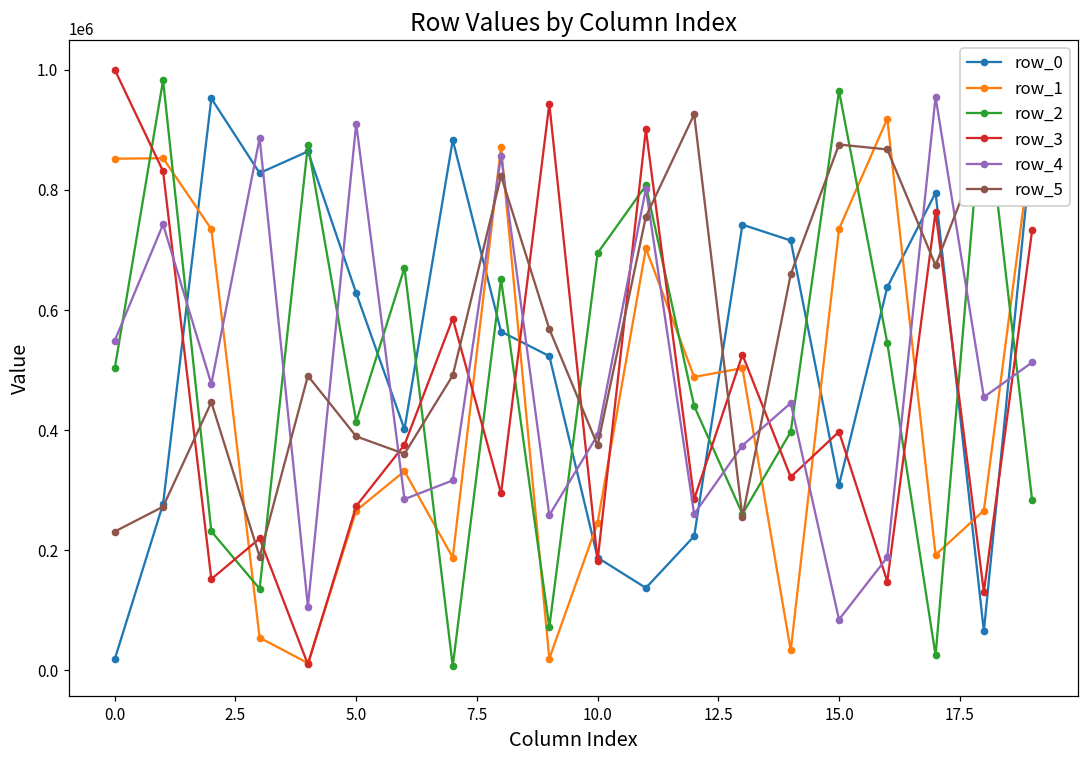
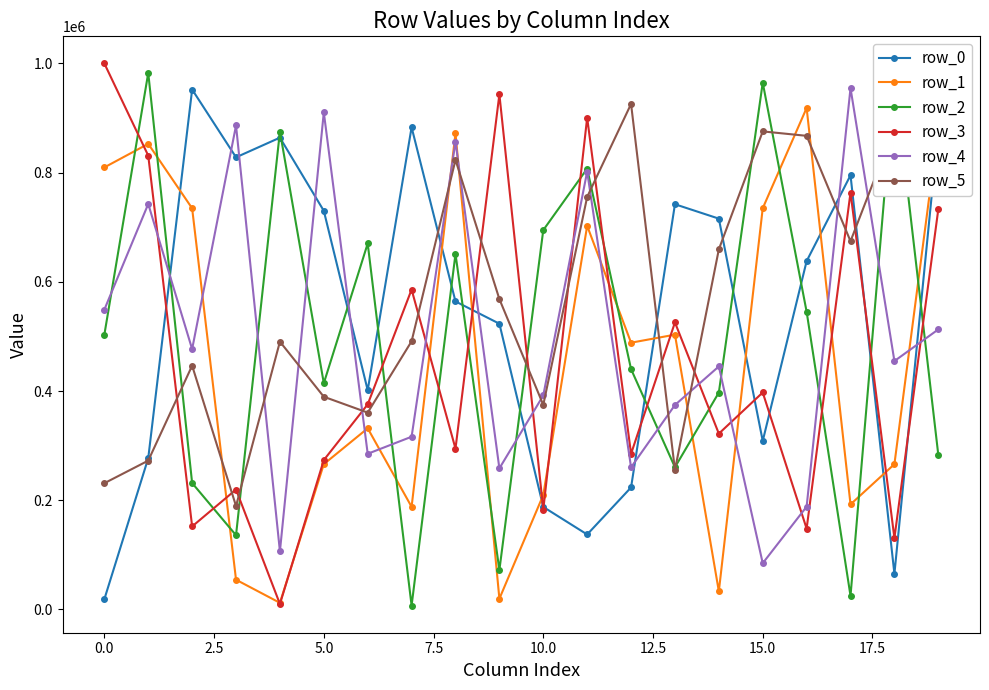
  {
    "row_0": {
      "0.0": 20000,
-     "5.0": 630000,
+     "5.0": 730000,
      "10.0": 190000,
      "15.0": 310000
    },
    "row_1": {
-     "0.0": 850000,
+     "0.0": 810000,
      "5.0": 270000,
-     "10.0": 250000,
+     "10.0": 210000,
      "15.0": 730000
    },
    "row_2": {
      "0.0": 500000,
      "5.0": 410000,
      "10.0": 690000,
      "15.0": 960000
    },
    "row_3": {
      "0.0": 1000000,
      "5.0": 270000,
      "10.0": 180000,
      "15.0": 400000
    },
    "row_4": {
      "0.0": 550000,
      "5.0": 910000,
      "10.0": 390000,
      "15.0": 80000
    },
    "row_5": {
      "0.0": 230000,
      "5.0": 390000,
      "10.0": 370000,
      "15.0": 880000
    }
  }
